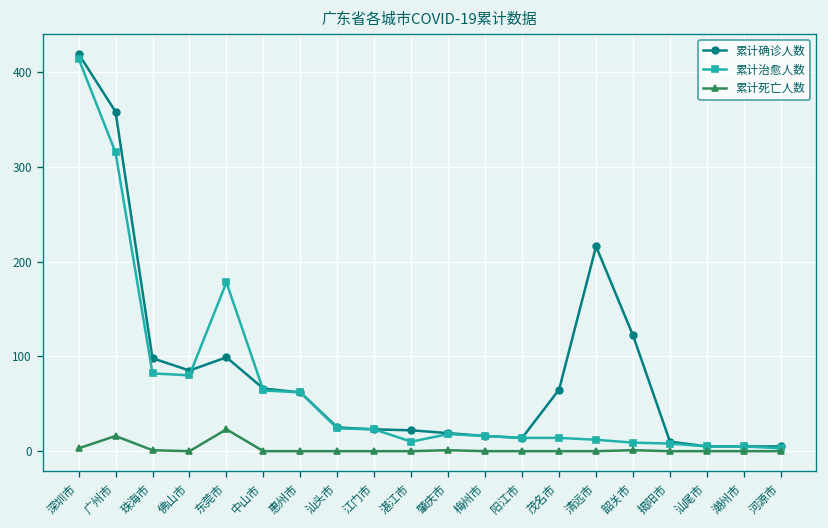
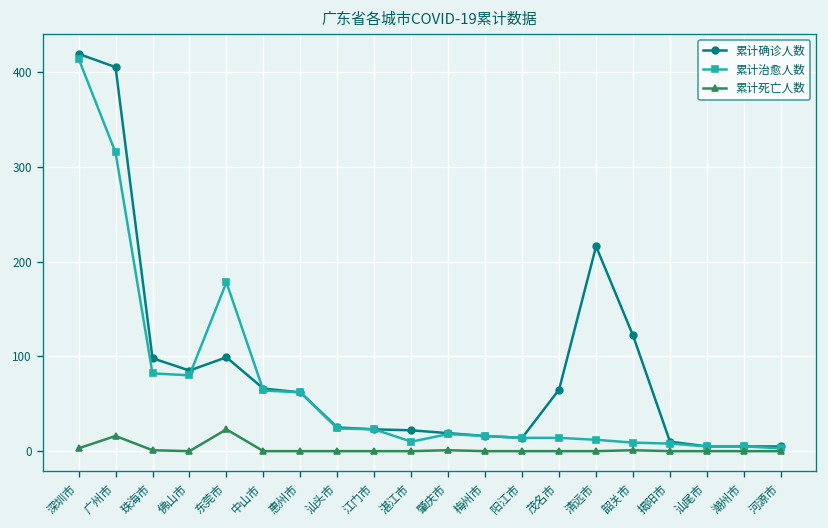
  {
    "累计确诊人数": {
      "深圳市": 420,
-     "广州市": 360,
+     "广州市": 410,
      "珠海市": 100,
      "佛山市": 90,
      "东莞市": 100,
      "湛江市": 20,
      "茂名市": 70,
      "清远市": 220,
      "韶关市": 120
    },
    "累计治愈人数": {
      "深圳市": 410,
      "广州市": 320,
      "珠海市": 80,
      "佛山市": 80,
      "东莞市": 180,
      "湛江市": 10,
      "茂名市": 10,
      "清远市": 10,
      "韶关市": 10
    },
    "累计死亡人数": {
      "深圳市": 0,
      "广州市": 20,
      "珠海市": 0,
      "佛山市": 0,
      "东莞市": 20,
      "中山市": 0,
      "惠州市": 0,
      "汕头市": 0,
      "江门市": 0,
      "湛江市": 0,
      "肇庆市": 0,
      "梅州市": 0,
      "阳江市": 0,
      "茂名市": 0,
      "清远市": 0,
      "韶关市": 0,
      "揭阳市": 0,
      "汕尾市": 0,
      "潮州市": 0
    }
  }
